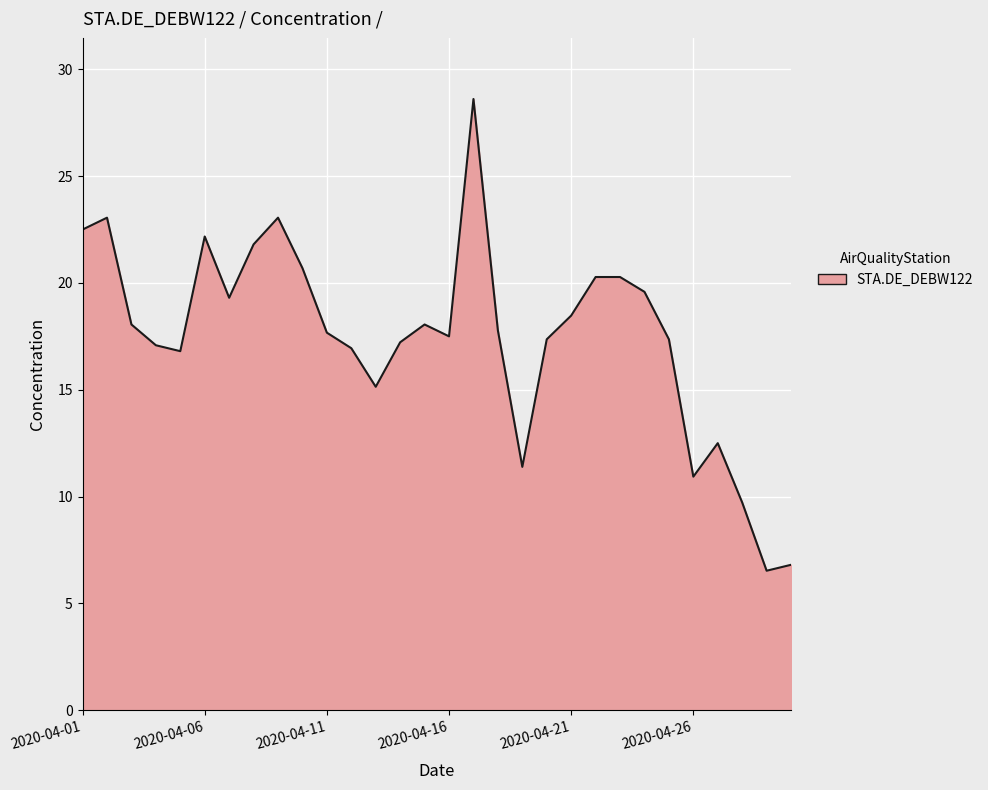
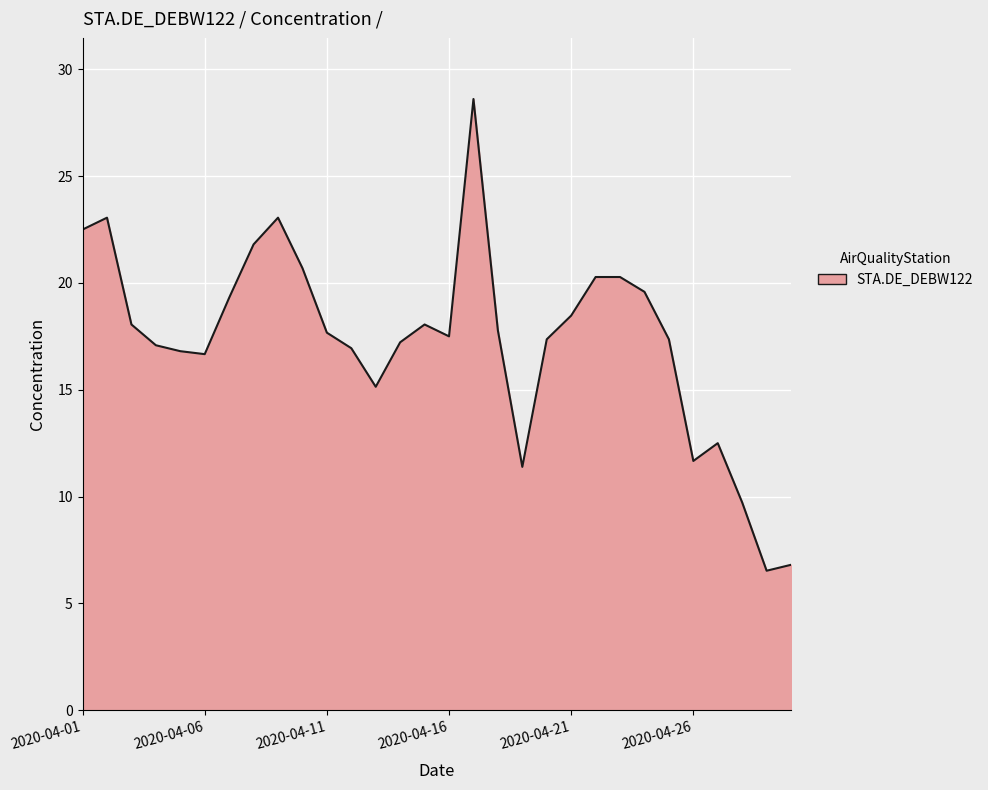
  {
    "2020-04-01": 22.5,
-   "2020-04-06": 22.2,
+   "2020-04-06": 16.7,
    "2020-04-11": 17.7,
    "2020-04-16": 17.5,
    "2020-04-21": 18.5,
-   "2020-04-26": 10.9
+   "2020-04-26": 11.7
  }
